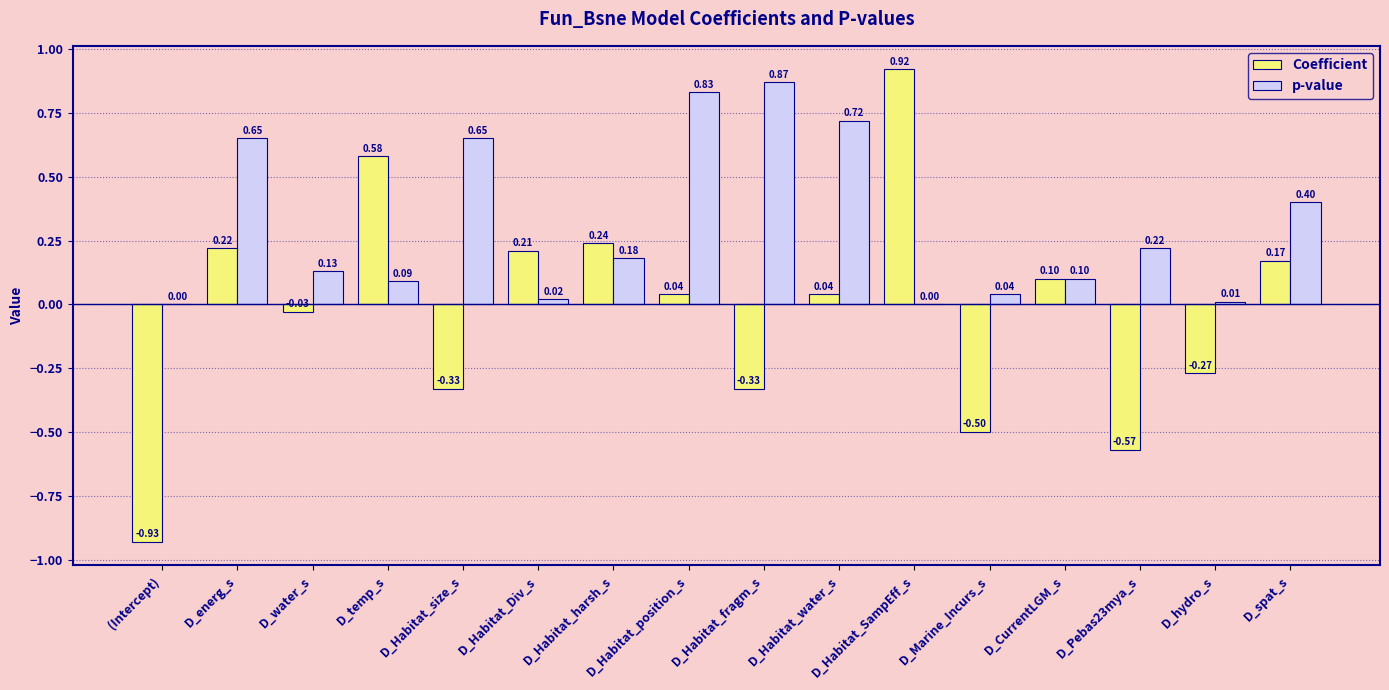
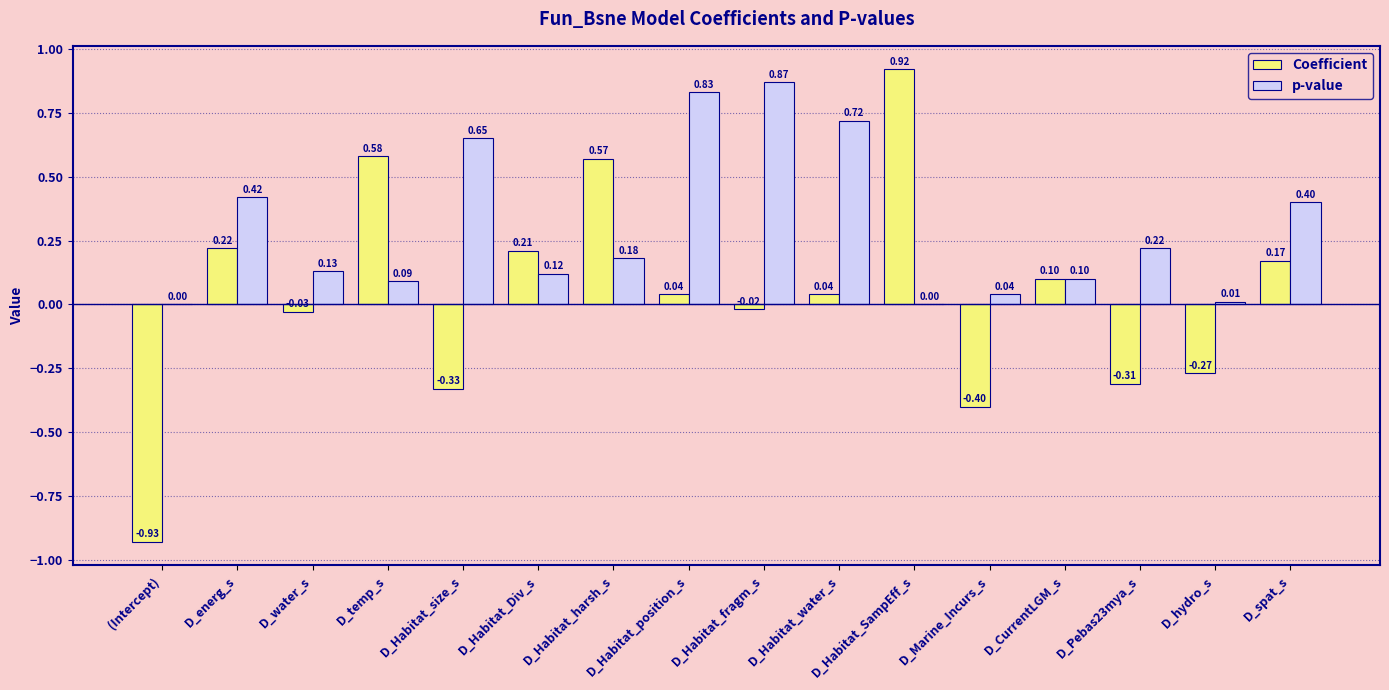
  {
    "Coefficient": {
      "(Intercept)": -0.93,
      "D_energ_s": 0.22,
      "D_water_s": -0.03,
      "D_temp_s": 0.58,
      "D_Habitat_size_s": -0.33,
      "D_Habitat_Div_s": 0.21,
-     "D_Habitat_harsh_s": 0.24,
+     "D_Habitat_harsh_s": 0.57,
      "D_Habitat_position_s": 0.04,
-     "D_Habitat_fragm_s": -0.33,
+     "D_Habitat_fragm_s": -0.02,
      "D_Habitat_water_s": 0.04,
      "D_Habitat_SampEff_s": 0.92,
-     "D_Marine_Incurs_s": -0.50,
+     "D_Marine_Incurs_s": -0.40,
      "D_CurrentLGM_s": 0.10,
-     "D_Pebas23mya_s": -0.57,
+     "D_Pebas23mya_s": -0.31,
      "D_hydro_s": -0.27,
      "D_spat_s": 0.17
    },
    "p-value": {
      "(Intercept)": 0.00,
-     "D_energ_s": 0.65,
+     "D_energ_s": 0.42,
      "D_water_s": 0.13,
      "D_temp_s": 0.09,
      "D_Habitat_size_s": 0.65,
-     "D_Habitat_Div_s": 0.02,
+     "D_Habitat_Div_s": 0.12,
      "D_Habitat_harsh_s": 0.18,
      "D_Habitat_position_s": 0.83,
      "D_Habitat_fragm_s": 0.87,
      "D_Habitat_water_s": 0.72,
      "D_Habitat_SampEff_s": 0.00,
      "D_Marine_Incurs_s": 0.04,
      "D_CurrentLGM_s": 0.10,
      "D_Pebas23mya_s": 0.22,
      "D_hydro_s": 0.01,
      "D_spat_s": 0.40
    }
  }
